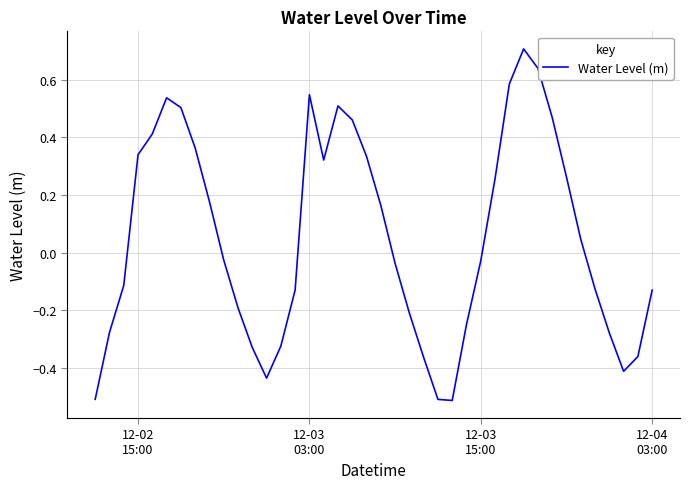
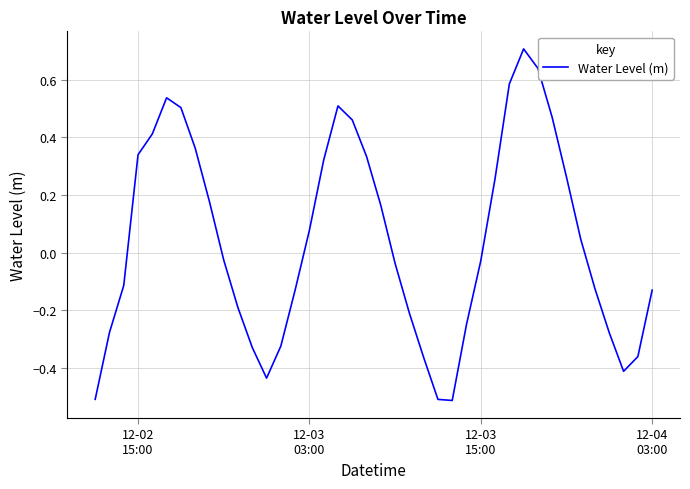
  {
    "12-02 15:00": 0.34,
-   "12-03 03:00": 0.55,
+   "12-03 03:00": 0.08,
    "12-03 15:00": -0.03,
    "12-04 03:00": -0.13
  }
